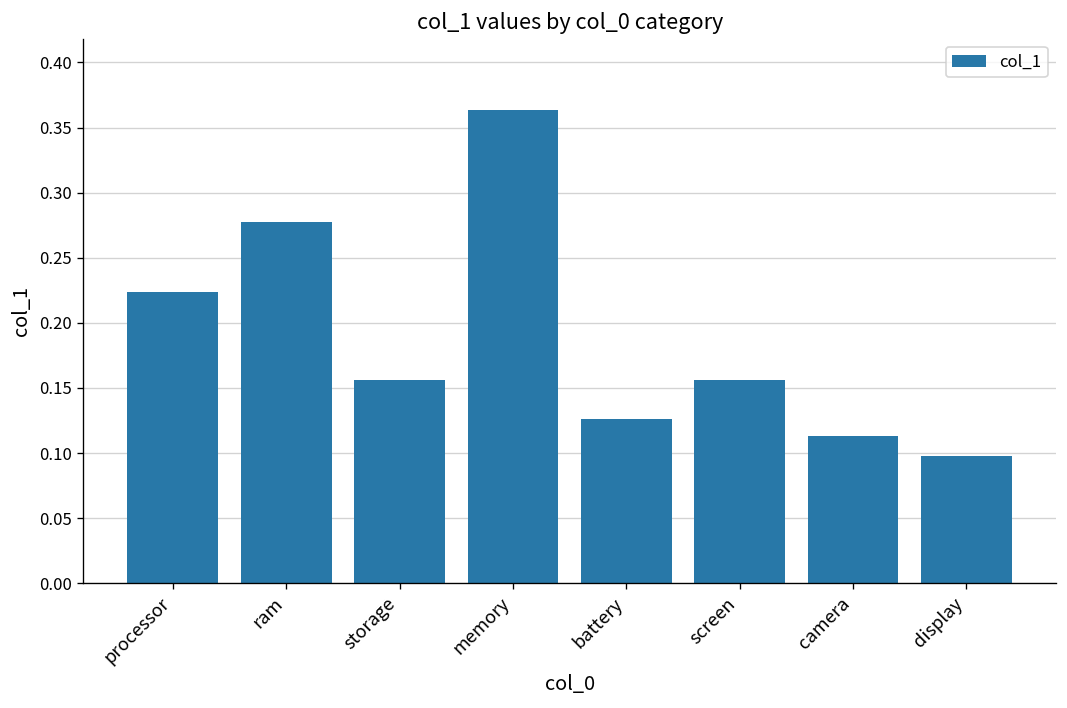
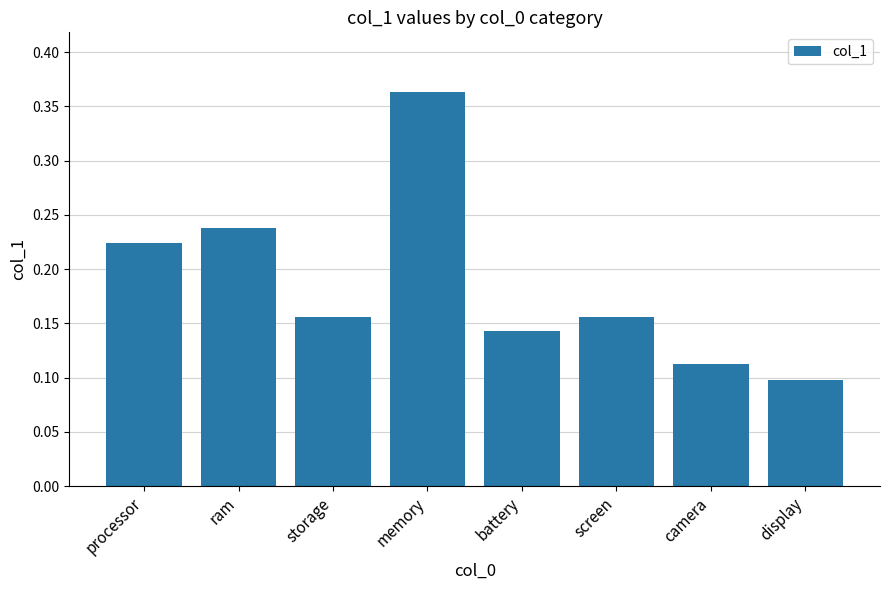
  {
    "processor": 0.224,
-   "ram": 0.277,
+   "ram": 0.238,
    "storage": 0.156,
    "memory": 0.364,
-   "battery": 0.126,
+   "battery": 0.143,
    "screen": 0.156,
    "camera": 0.113,
    "display": 0.098
  }
